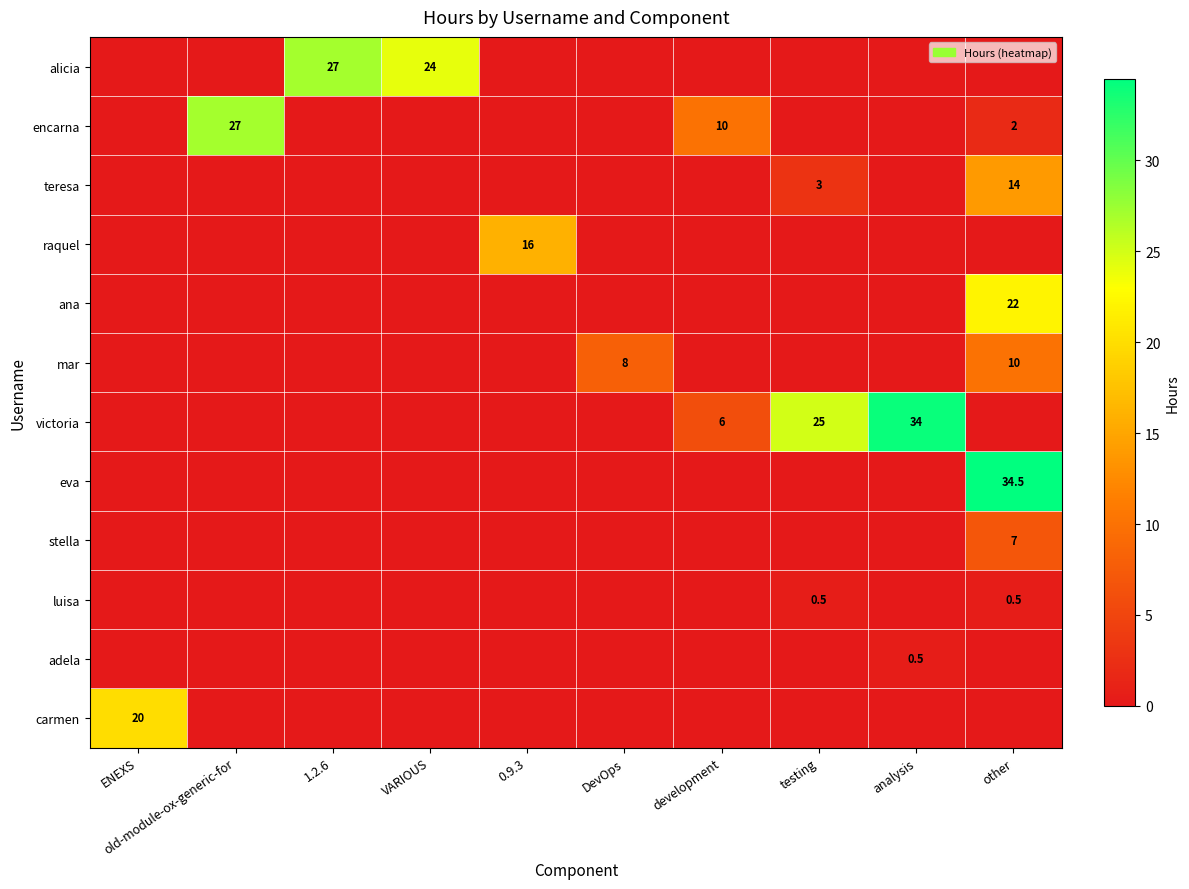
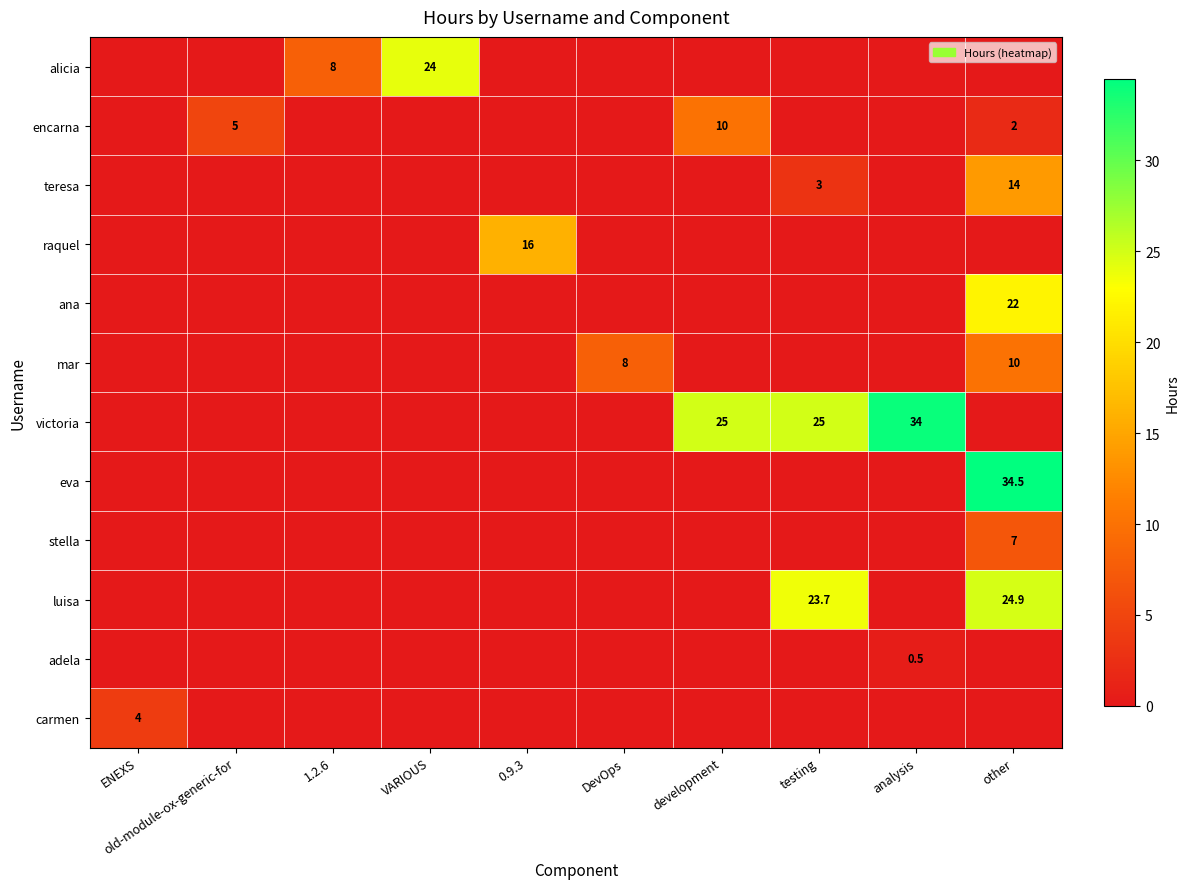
  {
    "alicia": {
-     "1.2.6": 27,
+     "1.2.6": 8,
      "VARIOUS": 24
    },
    "encarna": {
-     "old-module-ox-generic-for": 27,
+     "old-module-ox-generic-for": 5,
      "development": 10,
      "other": 2
    },
    "teresa": {
      "testing": 3,
      "other": 14
    },
    "raquel": {
      "0.9.3": 16
    },
    "ana": {
      "other": 22
    },
    "mar": {
      "DevOps": 8,
      "other": 10
    },
    "victoria": {
-     "development": 6,
+     "development": 25,
      "testing": 25,
      "analysis": 34
    },
    "eva": {
      "other": 34.5
    },
    "stella": {
      "other": 7
    },
    "luisa": {
-     "testing": 0.5,
-     "other": 0.5
+     "testing": 23.7,
+     "other": 24.9
    },
    "adela": {
      "analysis": 0.5
    },
    "carmen": {
-     "ENEXS": 20
+     "ENEXS": 4
    }
  }
